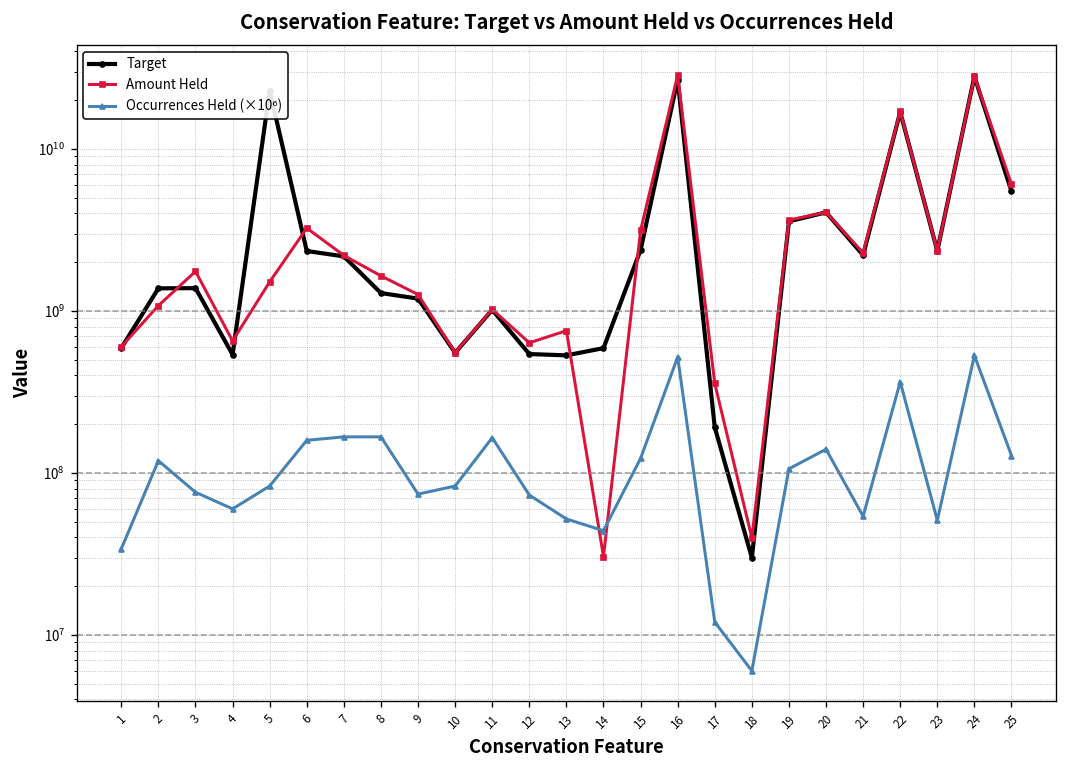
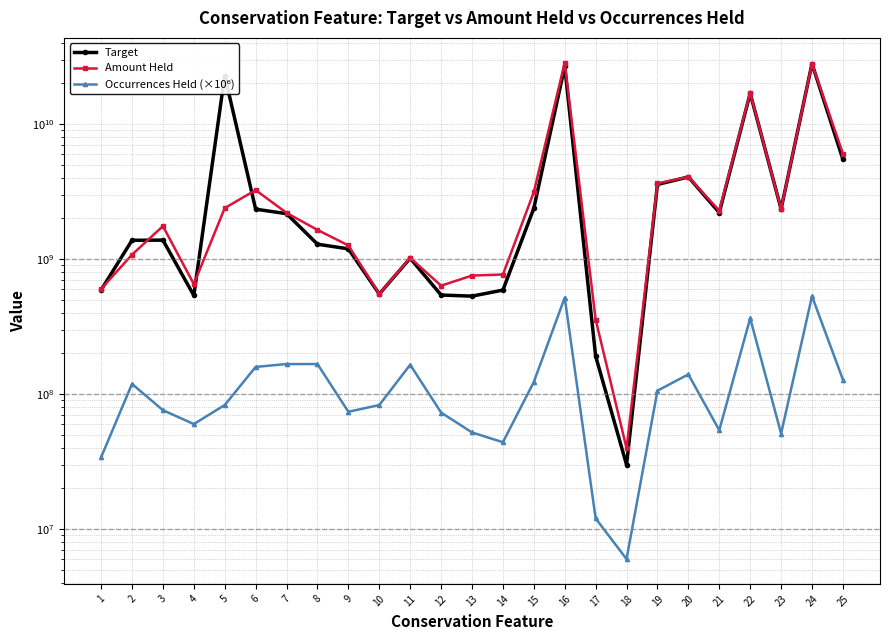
  {
    "Target": {
      "2": 1400000000,
      "3": 1400000000,
      "4": 540000000,
      "6": 2300000000,
      "8": 1300000000,
      "9": 1200000000,
      "12": 540000000,
      "13": 530000000,
      "14": 600000000,
      "15": 2400000000,
      "16": 27000000000,
      "17": 190000000,
      "18": 30000000,
      "25": 5500000000
    },
    "Amount Held": {
      "2": 1100000000,
      "3": 1800000000,
      "4": 700000000,
-     "5": 1500000000,
+     "5": 2400000000,
      "6": 3200000000,
      "8": 1600000000,
      "9": 1300000000,
      "12": 600000000,
      "13": 800000000,
-     "14": 30000000,
+     "14": 800000000,
      "15": 3100000000,
      "16": 29000000000,
      "17": 360000000,
      "18": 40000000,
      "25": 6000000000
    },
    "Occurrences Held (×10⁶)": {
      "1": 34000000,
      "2": 120000000,
      "3": 80000000,
      "4": 60000000,
      "5": 80000000,
      "6": 160000000,
      "7": 170000000,
      "8": 170000000,
      "9": 70000000,
      "10": 80000000,
      "11": 170000000,
      "12": 70000000,
      "13": 52000000,
      "14": 44000000,
      "15": 120000000,
      "16": 520000000,
      "17": 12000000,
      "18": 6000000,
      "19": 110000000,
      "20": 140000000,
      "21": 54000000,
      "22": 370000000,
      "23": 51000000,
      "24": 530000000,
      "25": 130000000
    }
  }
